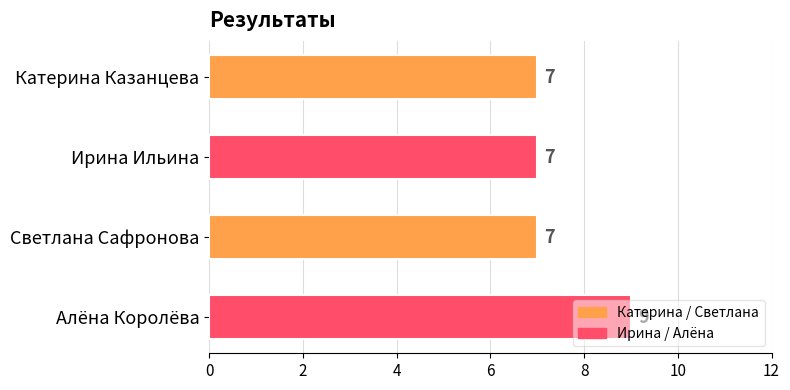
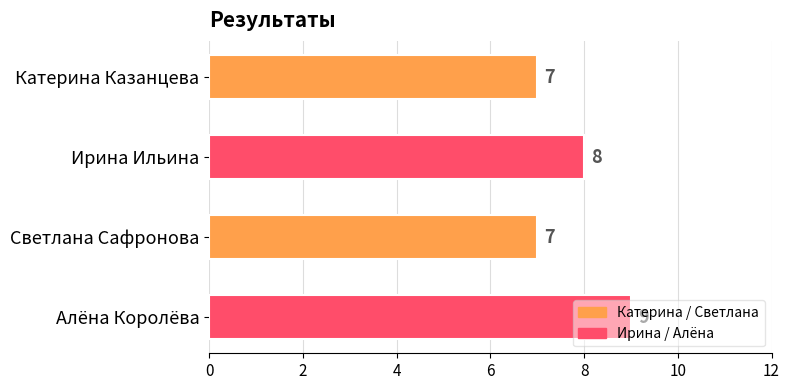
  {
    "Катерина Казанцева": 7,
-   "Ирина Ильина": 7,
+   "Ирина Ильина": 8,
    "Светлана Сафронова": 7
  }
